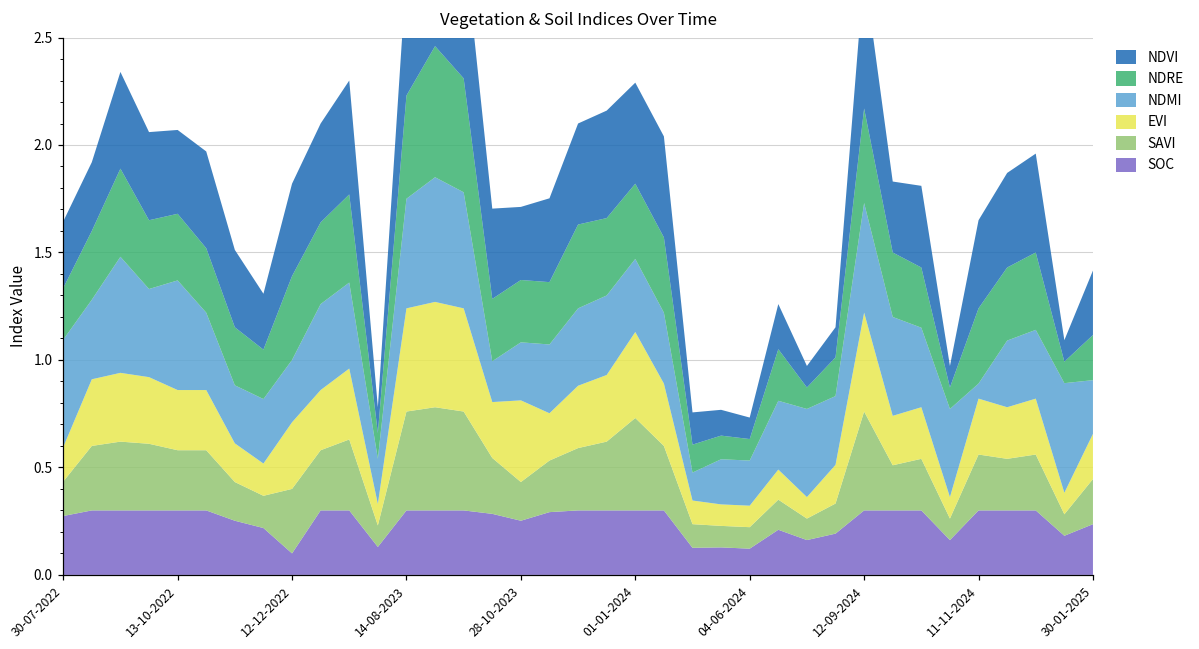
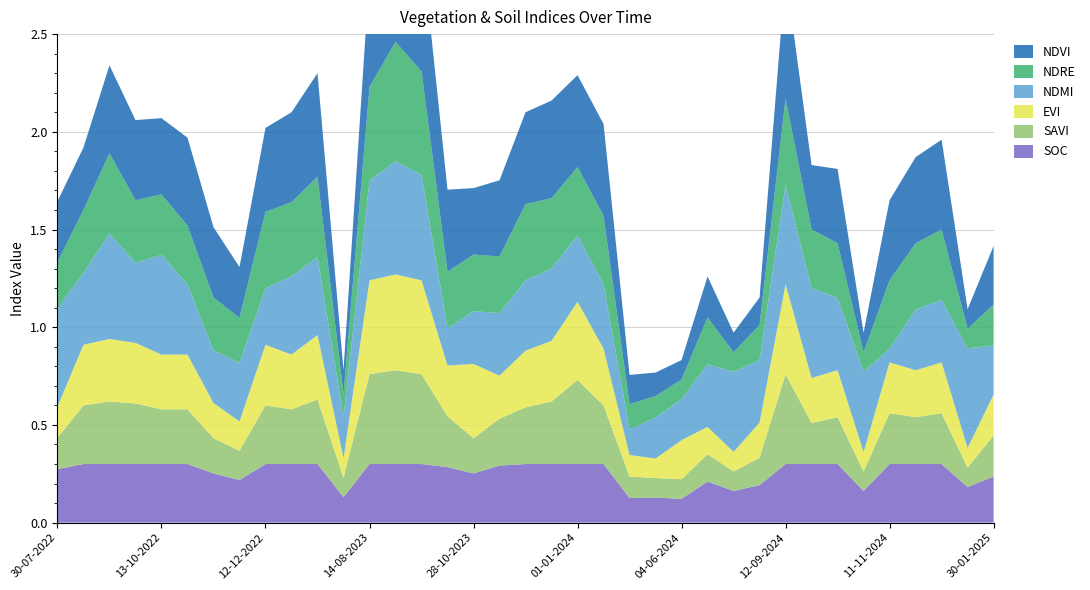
  {
    "SOC": {
      "30-07-2022": 0.27,
      "13-10-2022": 0.3,
-     "12-12-2022": 0.1,
+     "12-12-2022": 0.3,
      "14-08-2023": 0.3,
      "28-10-2023": 0.25,
      "01-01-2024": 0.3,
      "04-06-2024": 0.12,
      "12-09-2024": 0.3,
      "11-11-2024": 0.3,
      "30-01-2025": 0.24
    },
    "SAVI": {
      "30-07-2022": 0.16,
      "13-10-2022": 0.28,
      "12-12-2022": 0.3,
      "14-08-2023": 0.46,
      "28-10-2023": 0.18,
      "01-01-2024": 0.43,
      "04-06-2024": 0.1,
      "12-09-2024": 0.46,
      "11-11-2024": 0.26,
      "30-01-2025": 0.2
    },
    "EVI": {
      "30-07-2022": 0.16,
      "13-10-2022": 0.28,
      "12-12-2022": 0.3,
      "14-08-2023": 0.48,
      "28-10-2023": 0.38,
      "01-01-2024": 0.4,
-     "04-06-2024": 0.1,
+     "04-06-2024": 0.2,
      "12-09-2024": 0.46,
      "11-11-2024": 0.26,
      "30-01-2025": 0.2
    },
    "NDMI": {
      "30-07-2022": 0.5,
      "13-10-2022": 0.5,
      "12-12-2022": 0.3,
      "14-08-2023": 0.5,
      "28-10-2023": 0.27,
      "01-01-2024": 0.34,
      "04-06-2024": 0.2,
      "12-09-2024": 0.5,
      "11-11-2024": 0.07,
      "30-01-2025": 0.25
    },
    "NDRE": {
      "30-07-2022": 0.24,
      "13-10-2022": 0.3,
      "12-12-2022": 0.4,
      "14-08-2023": 0.48,
      "28-10-2023": 0.3,
      "01-01-2024": 0.35,
      "04-06-2024": 0.1,
      "12-09-2024": 0.44,
      "11-11-2024": 0.35,
      "30-01-2025": 0.2
    },
    "NDVI": {
      "30-07-2022": 0.3,
      "13-10-2022": 0.4,
      "12-12-2022": 0.43,
      "28-10-2023": 0.34,
      "01-01-2024": 0.47,
      "04-06-2024": 0.1,
      "11-11-2024": 0.4,
      "30-01-2025": 0.3
    }
  }
